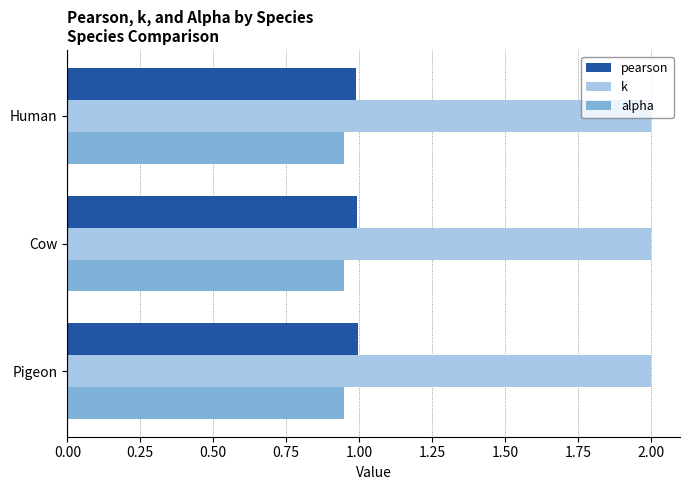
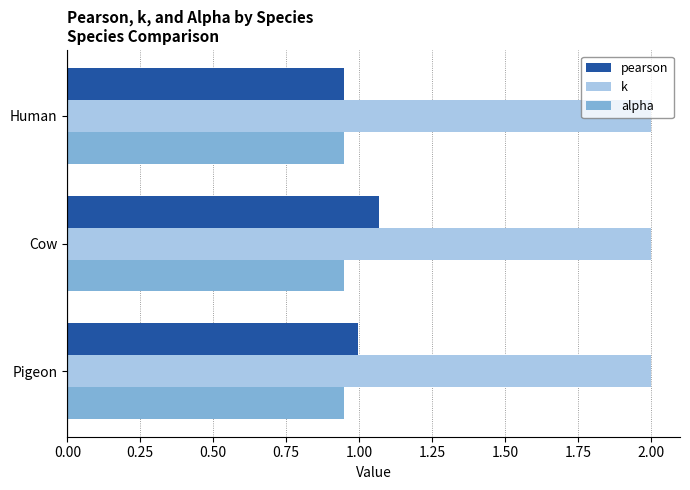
  {
    "pearson": {
-     "Human": 0.99,
-     "Cow": 0.99,
+     "Human": 0.95,
+     "Cow": 1.07,
      "Pigeon": 1.00
    }
  }
